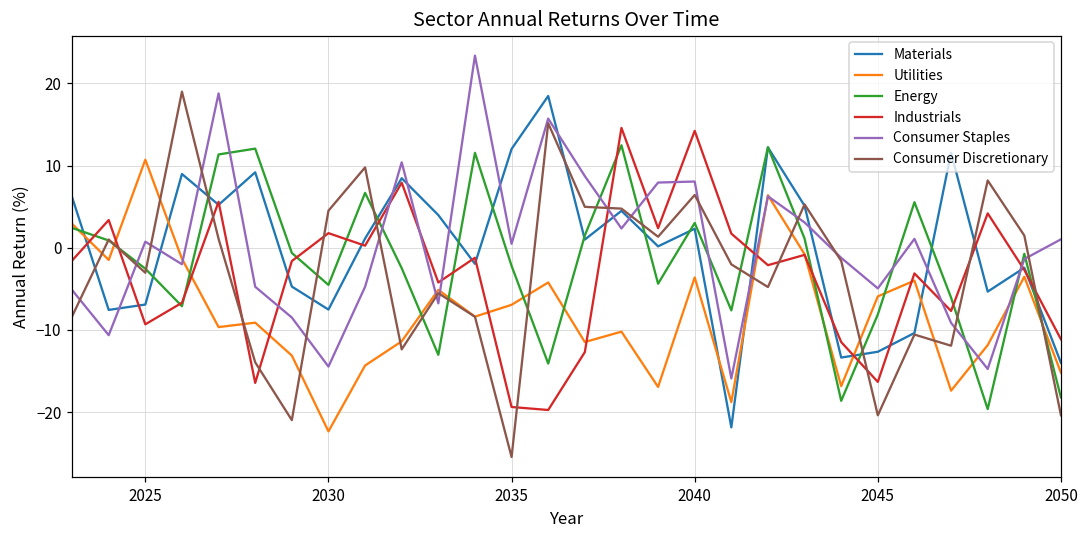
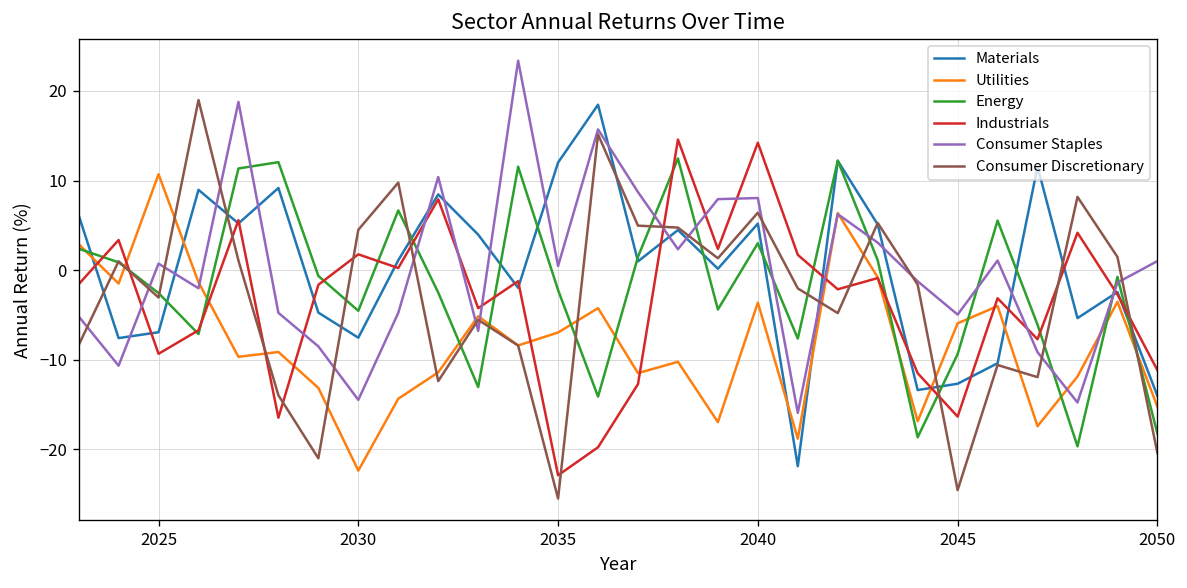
  {
    "Materials": {
      "2025": -7,
      "2030": -8,
      "2035": 12,
-     "2040": 2,
+     "2040": 5,
      "2045": -13,
      "2050": -14
    },
    "Utilities": {
      "2025": 11,
      "2030": -22,
      "2035": -7,
      "2040": -4,
      "2045": -6,
      "2050": -15
    },
    "Energy": {
      "2025": -3,
      "2030": -5,
      "2035": -2,
      "2040": 3,
-     "2045": -8,
+     "2045": -9,
      "2050": -18
    },
    "Industrials": {
      "2025": -9,
      "2030": 2,
-     "2035": -19,
+     "2035": -23,
      "2040": 14,
      "2045": -16,
      "2050": -11
    },
    "Consumer Staples": {
      "2025": 1,
      "2030": -14,
      "2035": 0,
      "2040": 8,
      "2045": -5,
      "2050": 1
    },
    "Consumer Discretionary": {
      "2025": -3,
      "2030": 5,
      "2035": -25,
      "2040": 6,
-     "2045": -20,
+     "2045": -25,
      "2050": -20
    }
  }
